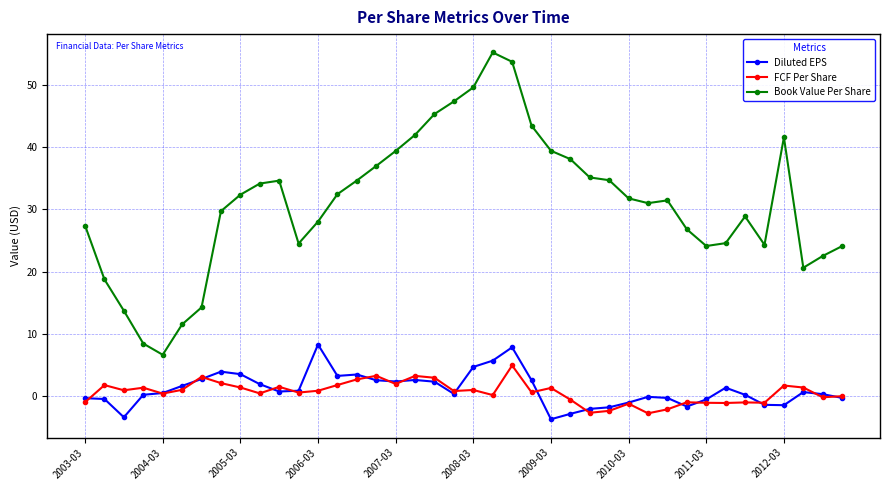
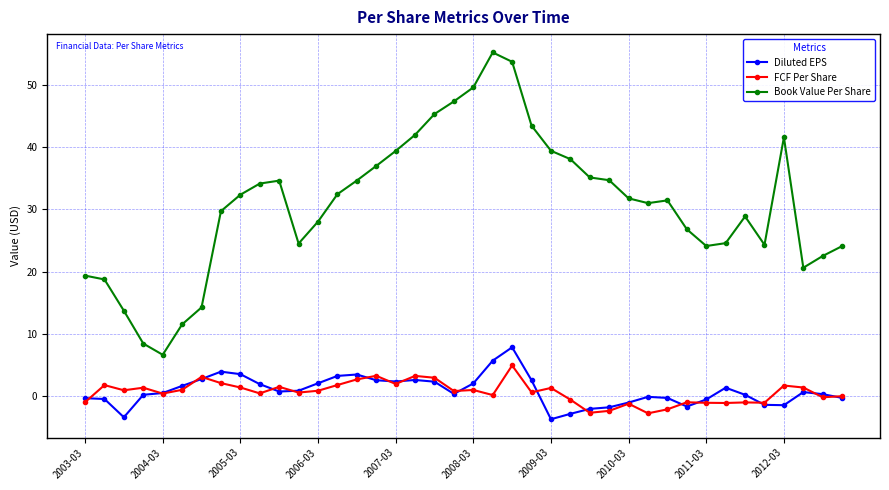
  {
    "Diluted EPS": {
      "2003-03": 0,
      "2005-03": 3,
-     "2006-03": 8,
-     "2008-03": 5,
+     "2006-03": 2,
+     "2008-03": 2,
      "2009-03": -4,
      "2011-03": -1,
      "2012-03": -2
    },
    "FCF Per Share": {
      "2003-03": -1,
      "2005-03": 1,
      "2006-03": 1,
      "2008-03": 1,
      "2009-03": 1,
      "2011-03": -1,
      "2012-03": 2
    },
    "Book Value Per Share": {
-     "2003-03": 27,
+     "2003-03": 19,
      "2004-03": 7,
      "2005-03": 32,
      "2006-03": 28,
      "2007-03": 39,
      "2008-03": 50,
      "2009-03": 39,
      "2010-03": 32,
      "2011-03": 24,
      "2012-03": 42
    }
  }
